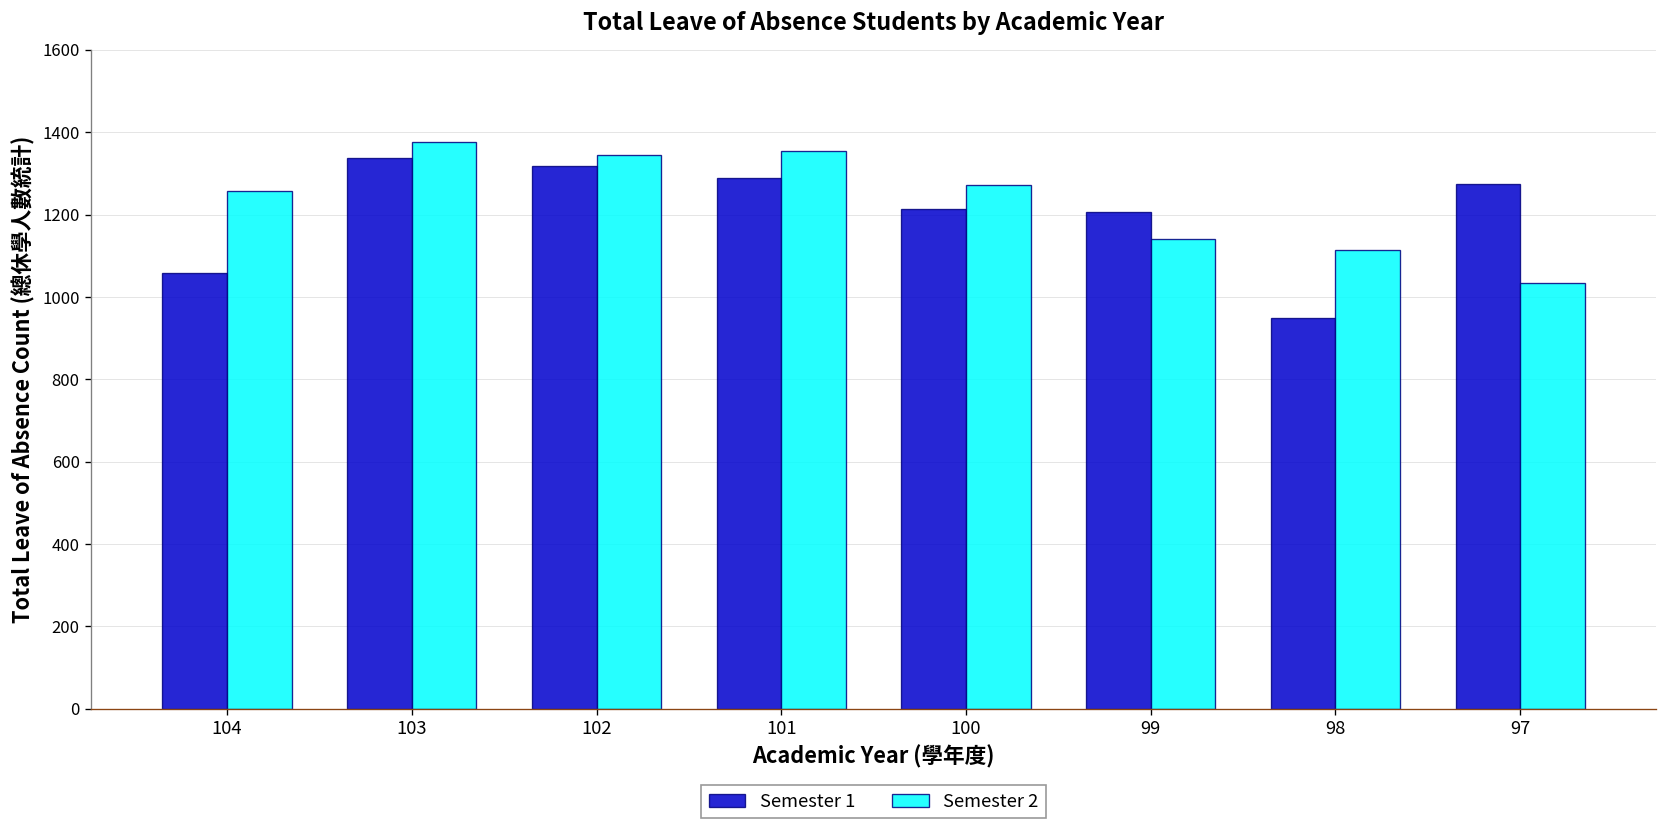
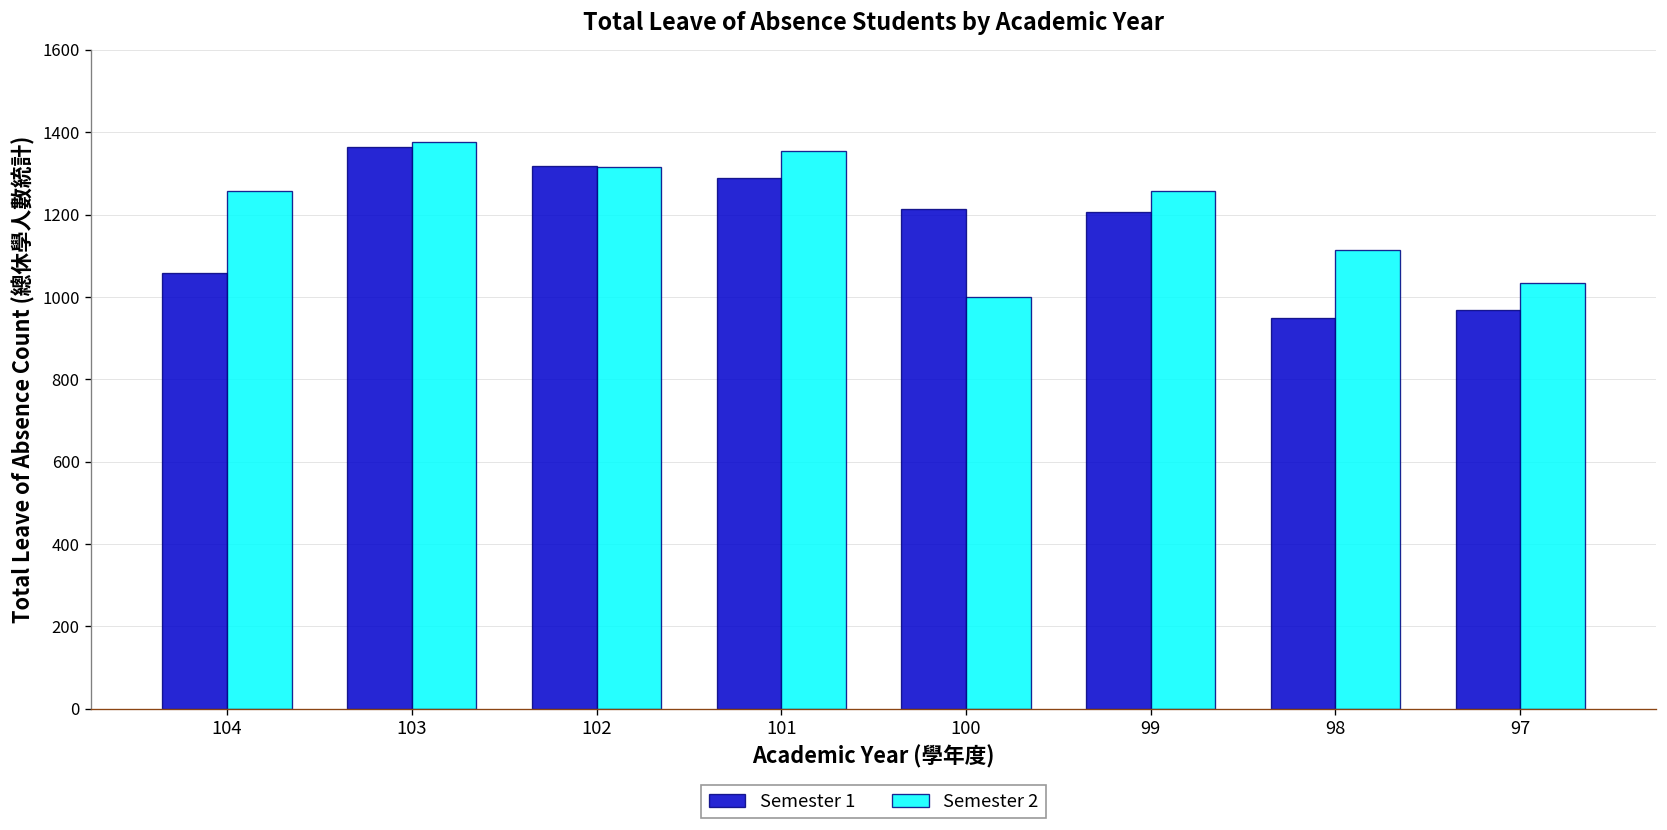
  {
    "Semester 1": {
      "104": 1060,
-     "103": 1340,
+     "103": 1370,
      "102": 1320,
      "101": 1290,
      "100": 1210,
      "99": 1210,
      "98": 950,
-     "97": 1280
+     "97": 970
    },
    "Semester 2": {
      "104": 1260,
      "103": 1380,
-     "102": 1350,
+     "102": 1320,
      "101": 1350,
-     "100": 1270,
-     "99": 1140,
+     "100": 1000,
+     "99": 1260,
      "98": 1120,
      "97": 1030
    }
  }
